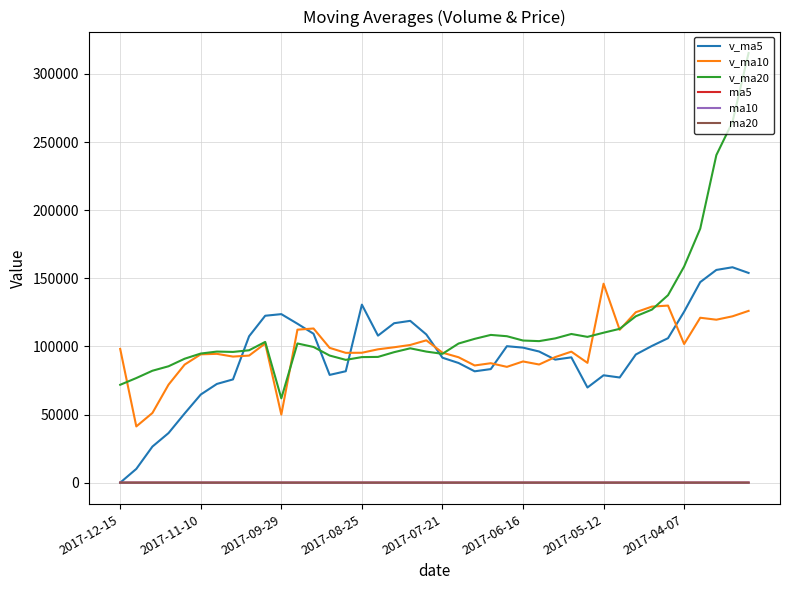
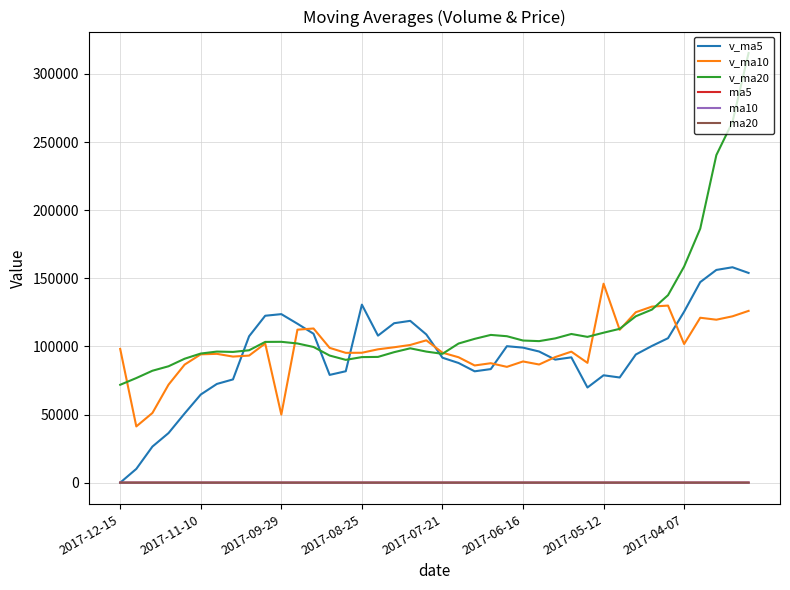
  {
    "v_ma5": {
      "2017-11-10": 65000,
      "2017-09-29": 124000,
      "2017-08-25": 131000,
      "2017-07-21": 92000,
      "2017-06-16": 99000,
      "2017-05-12": 79000,
      "2017-04-07": 126000
    },
    "v_ma10": {
      "2017-12-15": 98000,
      "2017-09-29": 50000,
      "2017-08-25": 95000,
      "2017-06-16": 89000,
      "2017-05-12": 146000,
      "2017-04-07": 102000
    },
    "v_ma20": {
      "2017-12-15": 72000,
-     "2017-09-29": 62000,
+     "2017-09-29": 103000,
      "2017-08-25": 92000,
      "2017-06-16": 104000,
      "2017-05-12": 110000,
      "2017-04-07": 159000
    },
    "ma20": {
      "2017-11-10": 0,
      "2017-09-29": 0,
      "2017-08-25": 0,
      "2017-07-21": 0,
      "2017-06-16": 0,
      "2017-05-12": 0,
      "2017-04-07": 0
    }
  }
